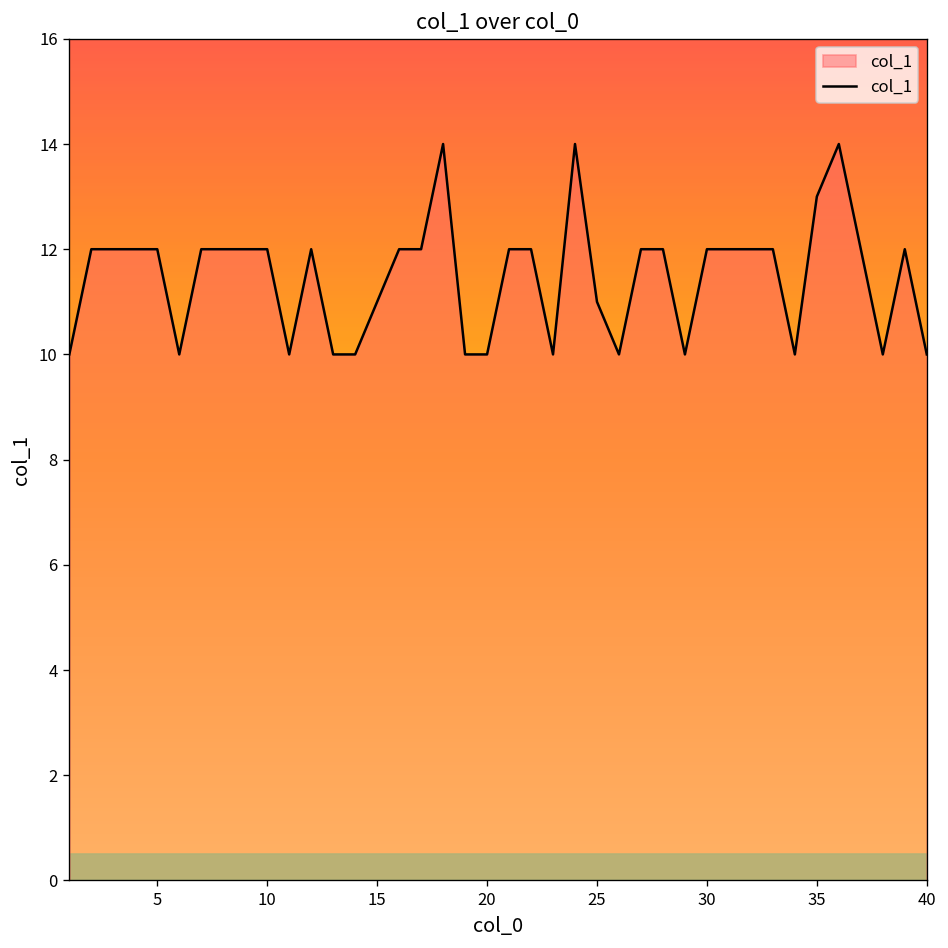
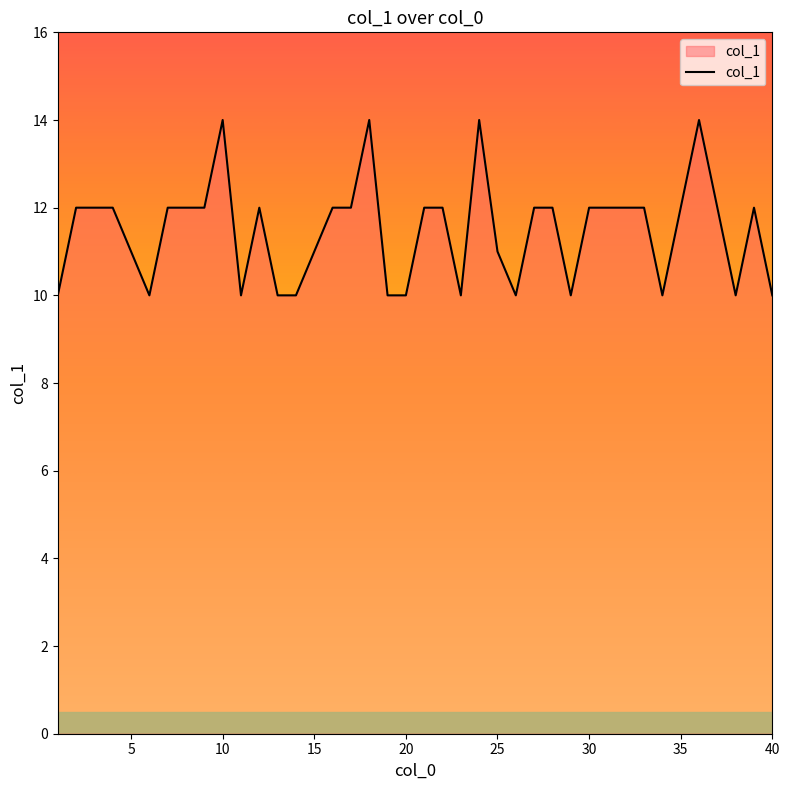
  {
-   "5": 12,
-   "10": 12,
+   "5": 11,
+   "10": 14,
    "15": 11,
    "20": 10,
    "25": 11,
    "30": 12,
-   "35": 13,
+   "35": 12,
    "40": 10
  }
